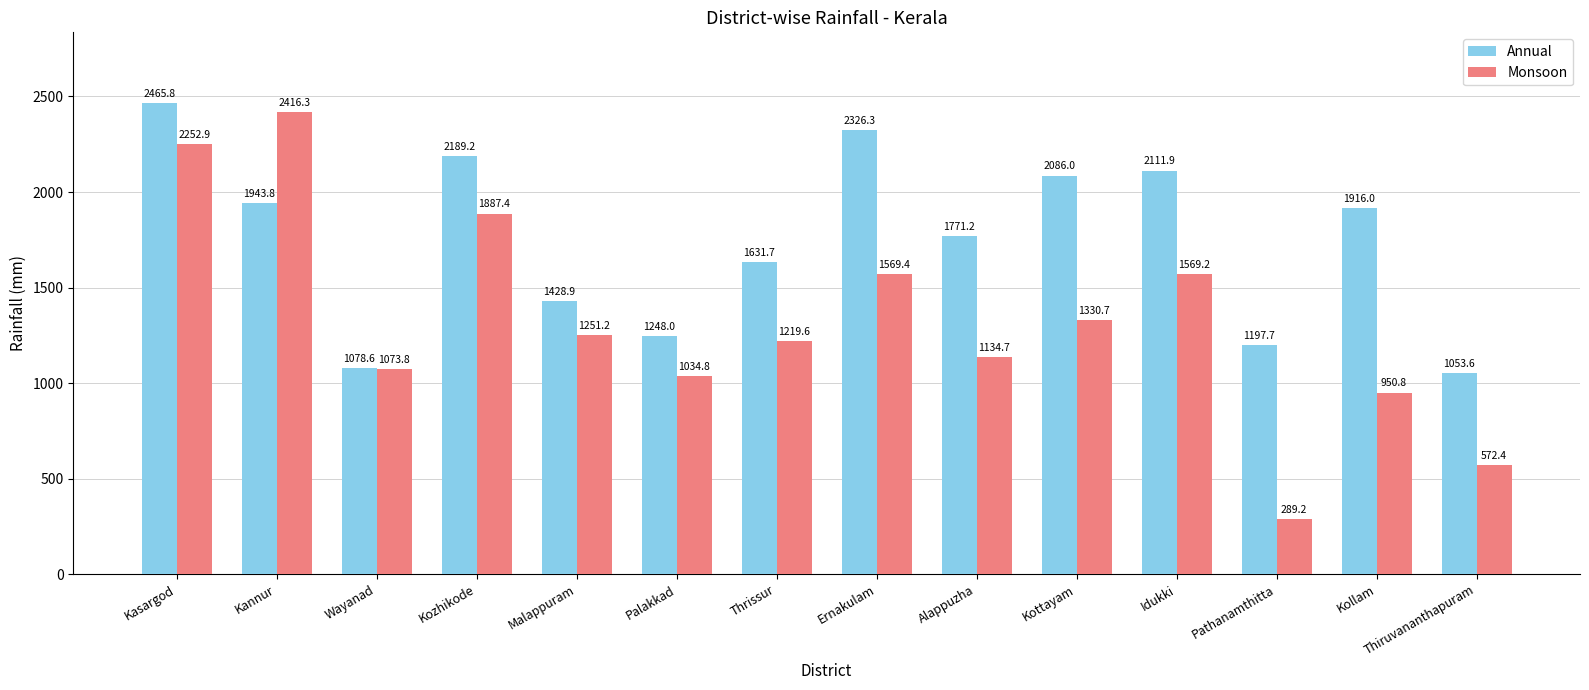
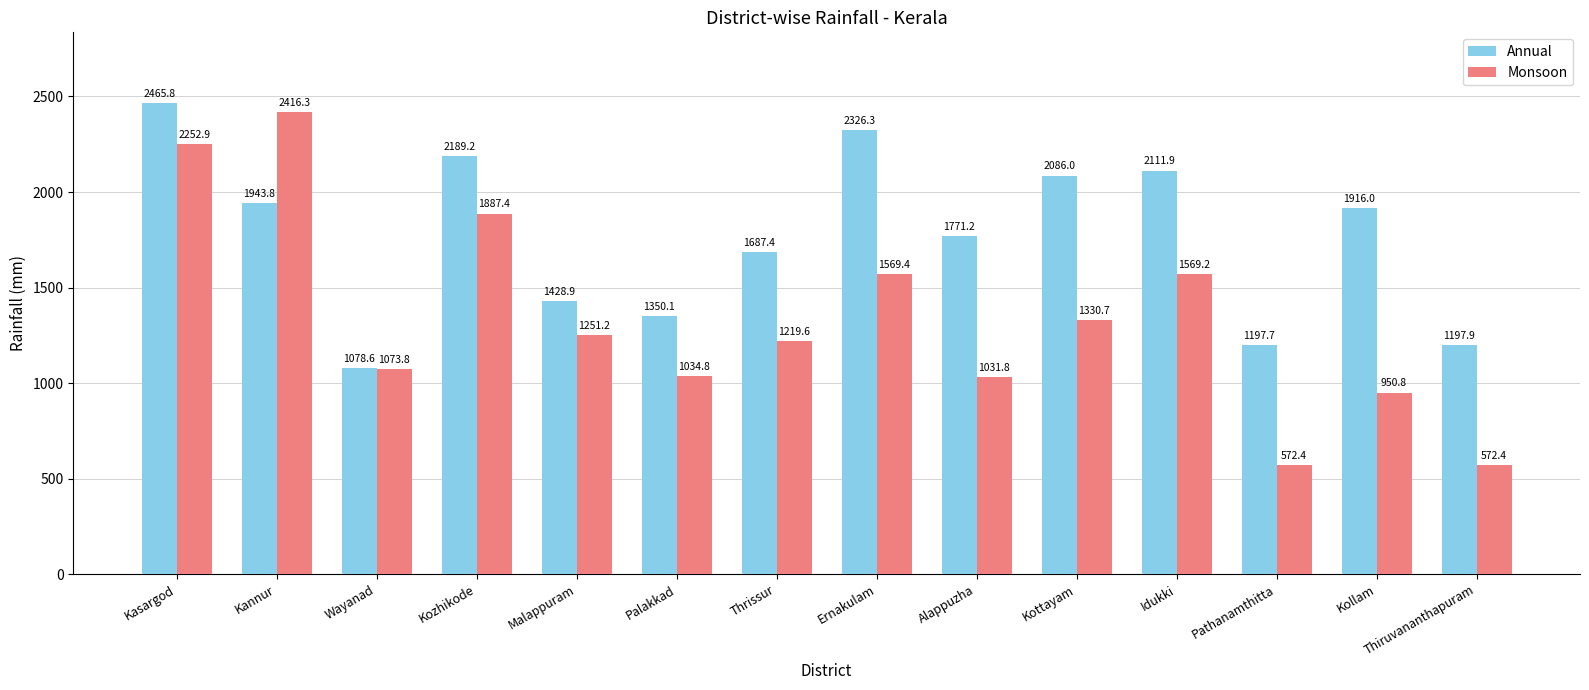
  {
    "Annual": {
      "Kasargod": 2465.8,
      "Kannur": 1943.8,
      "Wayanad": 1078.6,
      "Kozhikode": 2189.2,
      "Malappuram": 1428.9,
-     "Palakkad": 1248.0,
-     "Thrissur": 1631.7,
+     "Palakkad": 1350.1,
+     "Thrissur": 1687.4,
      "Ernakulam": 2326.3,
      "Alappuzha": 1771.2,
      "Kottayam": 2086.0,
      "Idukki": 2111.9,
      "Pathanamthitta": 1197.7,
      "Kollam": 1916.0,
-     "Thiruvananthapuram": 1053.6
+     "Thiruvananthapuram": 1197.9
    },
    "Monsoon": {
      "Kasargod": 2252.9,
      "Kannur": 2416.3,
      "Wayanad": 1073.8,
      "Kozhikode": 1887.4,
      "Malappuram": 1251.2,
      "Palakkad": 1034.8,
      "Thrissur": 1219.6,
      "Ernakulam": 1569.4,
-     "Alappuzha": 1134.7,
+     "Alappuzha": 1031.8,
      "Kottayam": 1330.7,
      "Idukki": 1569.2,
-     "Pathanamthitta": 289.2,
+     "Pathanamthitta": 572.4,
      "Kollam": 950.8,
      "Thiruvananthapuram": 572.4
    }
  }
